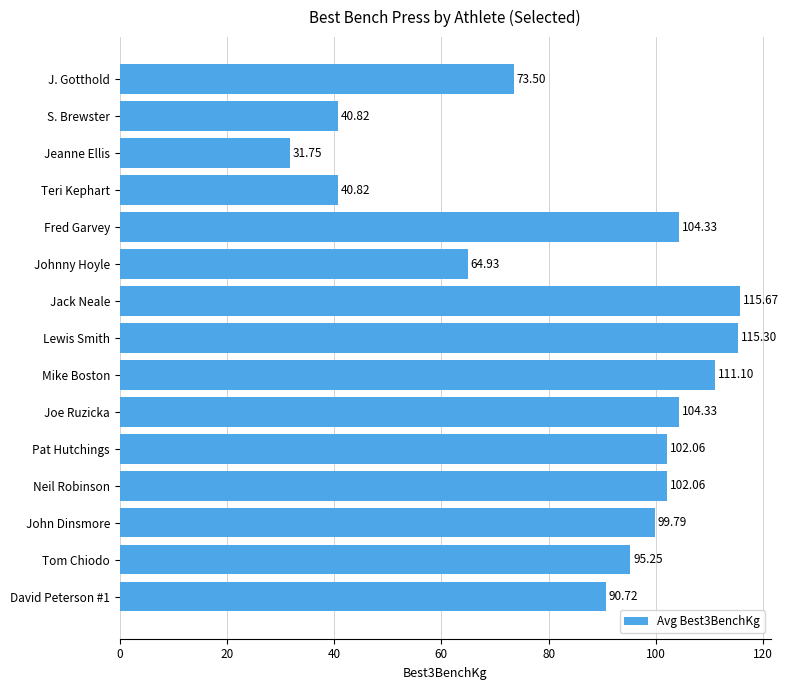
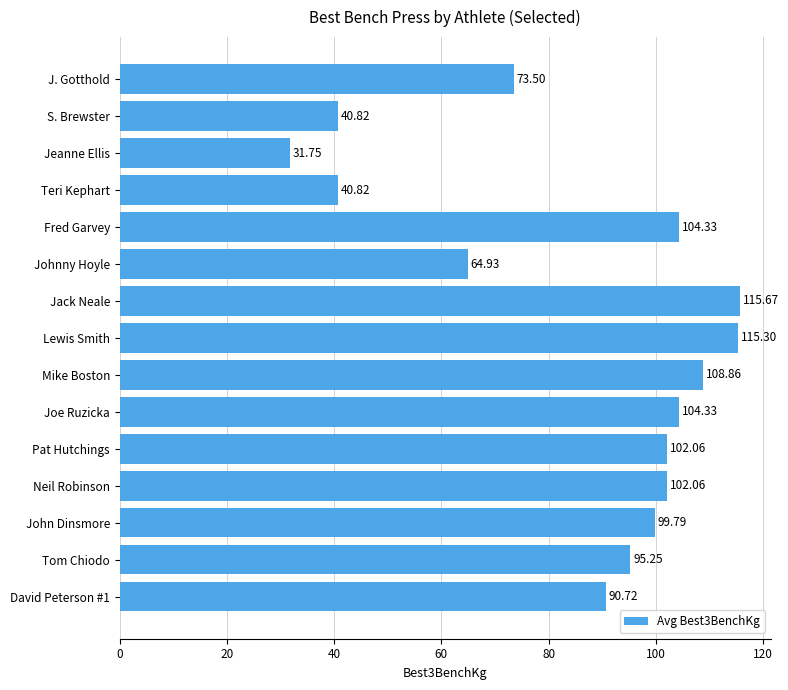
  {
    "J. Gotthold": 73.50,
    "S. Brewster": 40.82,
    "Jeanne Ellis": 31.75,
    "Teri Kephart": 40.82,
    "Fred Garvey": 104.33,
    "Johnny Hoyle": 64.93,
    "Jack Neale": 115.67,
    "Lewis Smith": 115.30,
-   "Mike Boston": 111.10,
+   "Mike Boston": 108.86,
    "Joe Ruzicka": 104.33,
    "Pat Hutchings": 102.06,
    "Neil Robinson": 102.06,
    "John Dinsmore": 99.79,
    "Tom Chiodo": 95.25,
    "David Peterson #1": 90.72
  }
